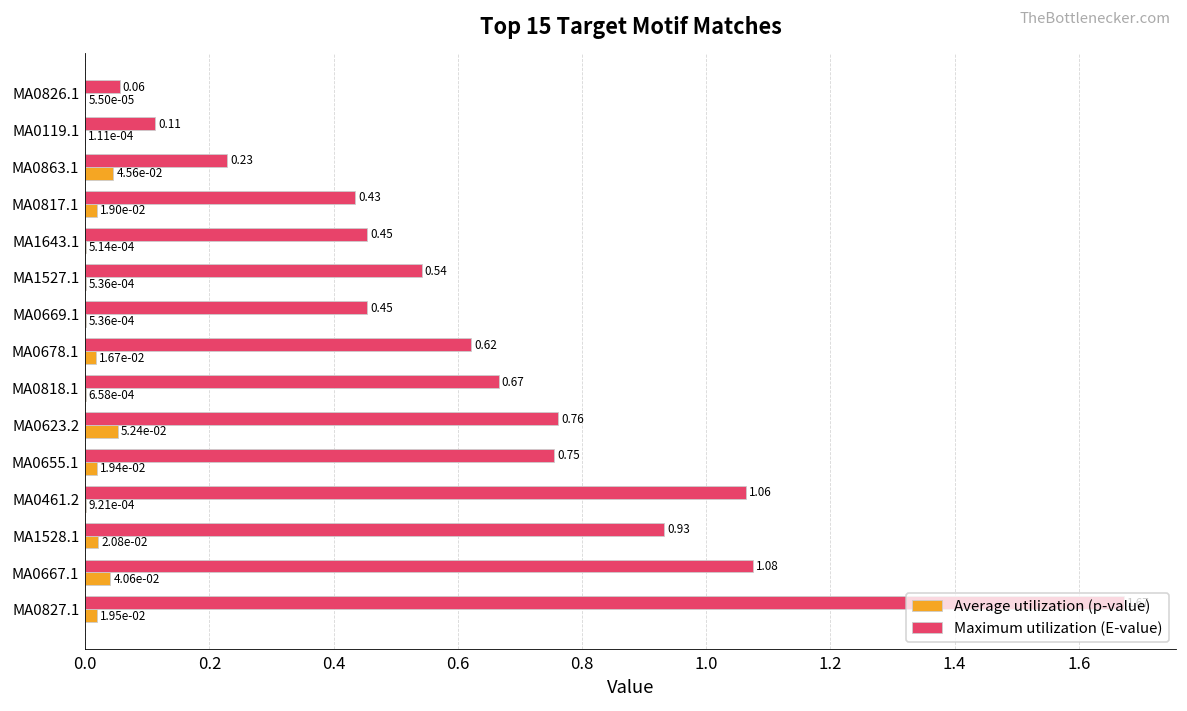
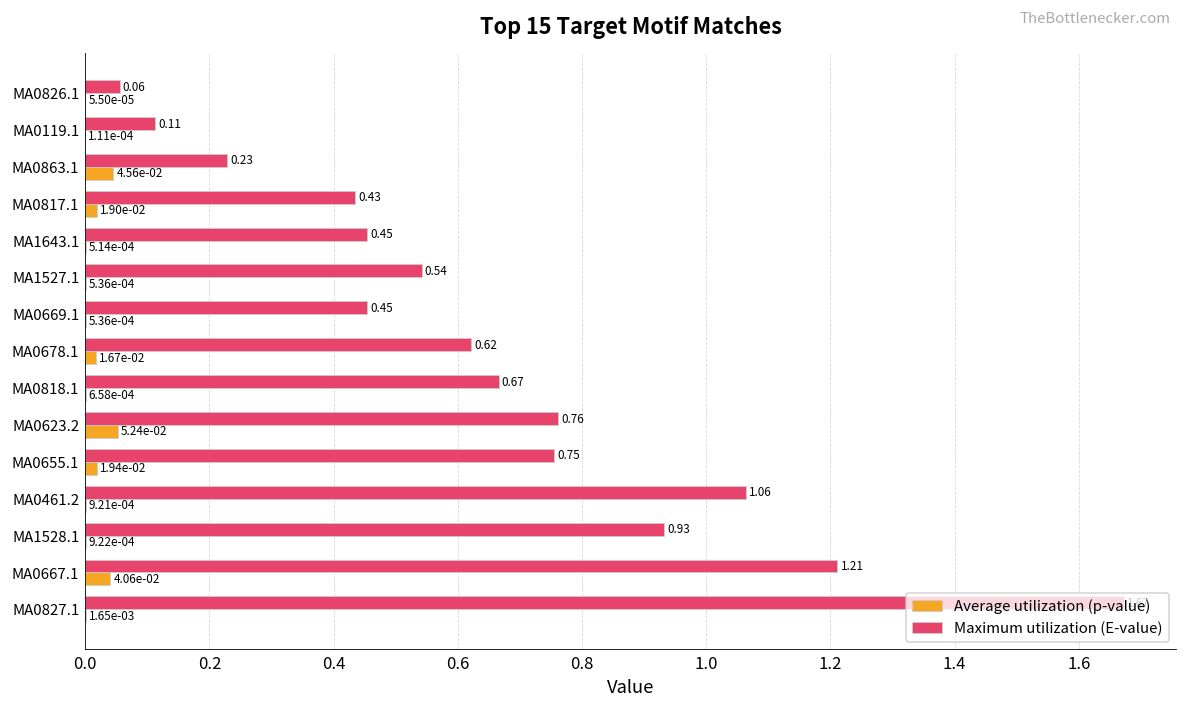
  {
    "Average utilization (p-value)": {
      "MA0826.1": "5.50e-05",
      "MA0119.1": "1.11e-04",
      "MA0863.1": "4.56e-02",
      "MA0817.1": "1.90e-02",
      "MA1643.1": "5.14e-04",
      "MA1527.1": "5.36e-04",
      "MA0669.1": "5.36e-04",
      "MA0678.1": "1.67e-02",
      "MA0818.1": "6.58e-04",
      "MA0623.2": "5.24e-02",
      "MA0655.1": "1.94e-02",
      "MA0461.2": "9.21e-04",
-     "MA1528.1": "2.08e-02",
+     "MA1528.1": "9.22e-04",
      "MA0667.1": "4.06e-02",
-     "MA0827.1": "1.95e-02"
+     "MA0827.1": "1.65e-03"
    },
    "Maximum utilization (E-value)": {
      "MA0826.1": "0.06",
      "MA0119.1": "0.11",
      "MA0863.1": "0.23",
      "MA0817.1": "0.43",
      "MA1643.1": "0.45",
      "MA1527.1": "0.54",
      "MA0669.1": "0.45",
      "MA0678.1": "0.62",
      "MA0818.1": "0.67",
      "MA0623.2": "0.76",
      "MA0655.1": "0.75",
      "MA0461.2": "1.06",
      "MA1528.1": "0.93",
-     "MA0667.1": "1.08"
+     "MA0667.1": "1.21"
    }
  }
